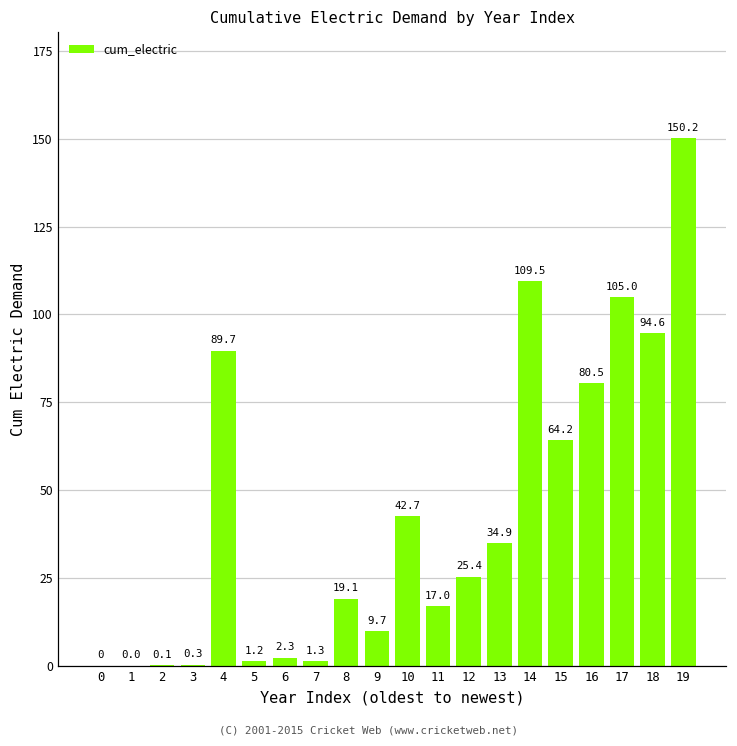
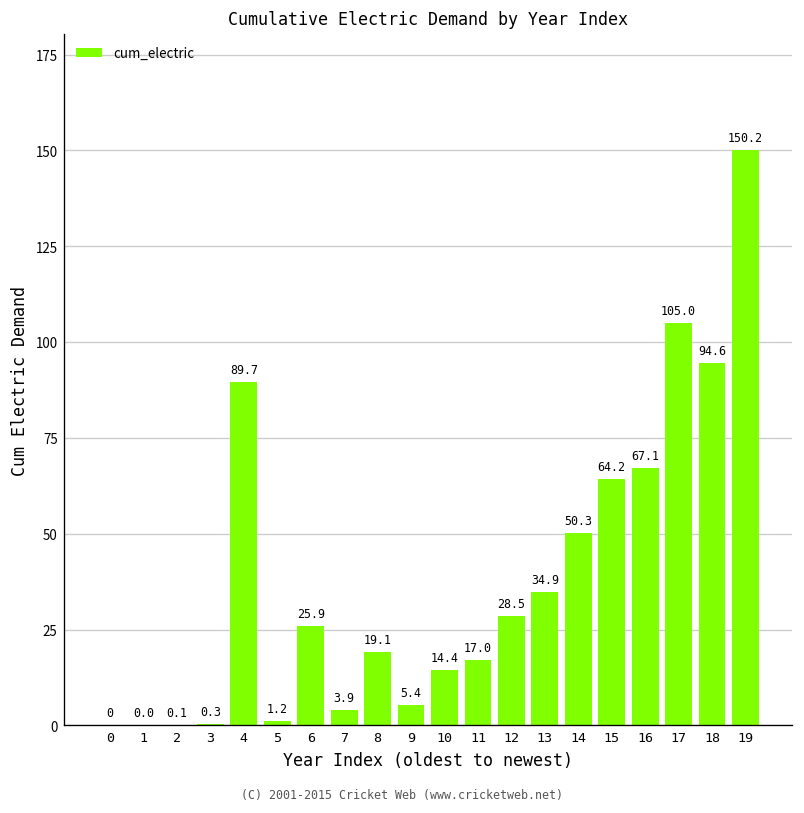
  {
    "0": 0,
    "1": 0.0,
    "2": 0.1,
    "3": 0.3,
    "4": 89.7,
    "5": 1.2,
-   "6": 2.3,
-   "7": 1.3,
+   "6": 25.9,
+   "7": 3.9,
    "8": 19.1,
-   "9": 9.7,
-   "10": 42.7,
+   "9": 5.4,
+   "10": 14.4,
    "11": 17.0,
-   "12": 25.4,
+   "12": 28.5,
    "13": 34.9,
-   "14": 109.5,
+   "14": 50.3,
    "15": 64.2,
-   "16": 80.5,
+   "16": 67.1,
    "17": 105.0,
    "18": 94.6,
    "19": 150.2
  }
